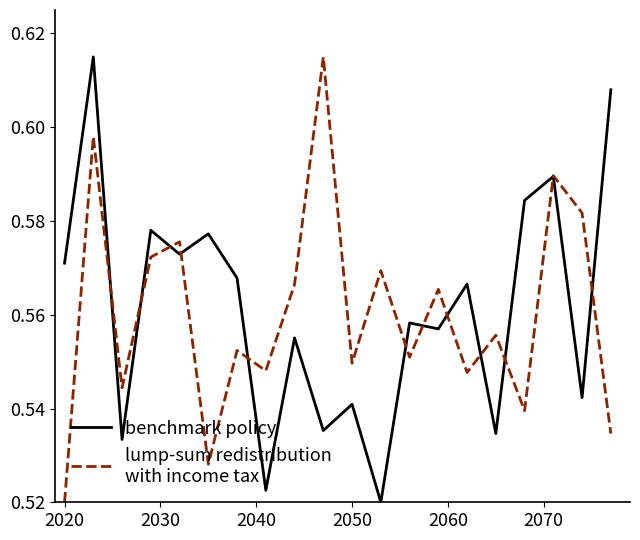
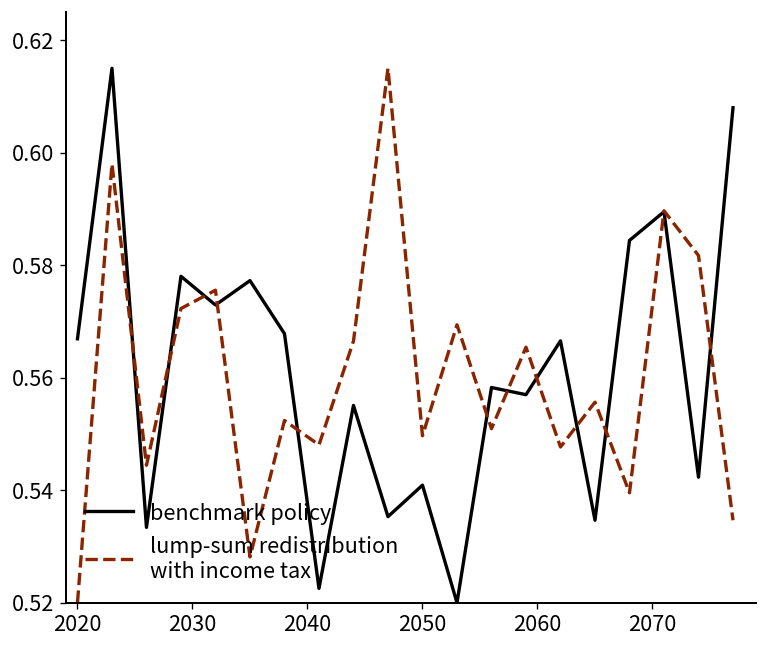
  {
    "benchmark policy": {
-     "2020": 0.571,
+     "2020": 0.567,
      "2050": 0.541
    },
    "lump-sum redistribution with income tax": {
      "2020": 0.520,
      "2050": 0.550
    }
  }
